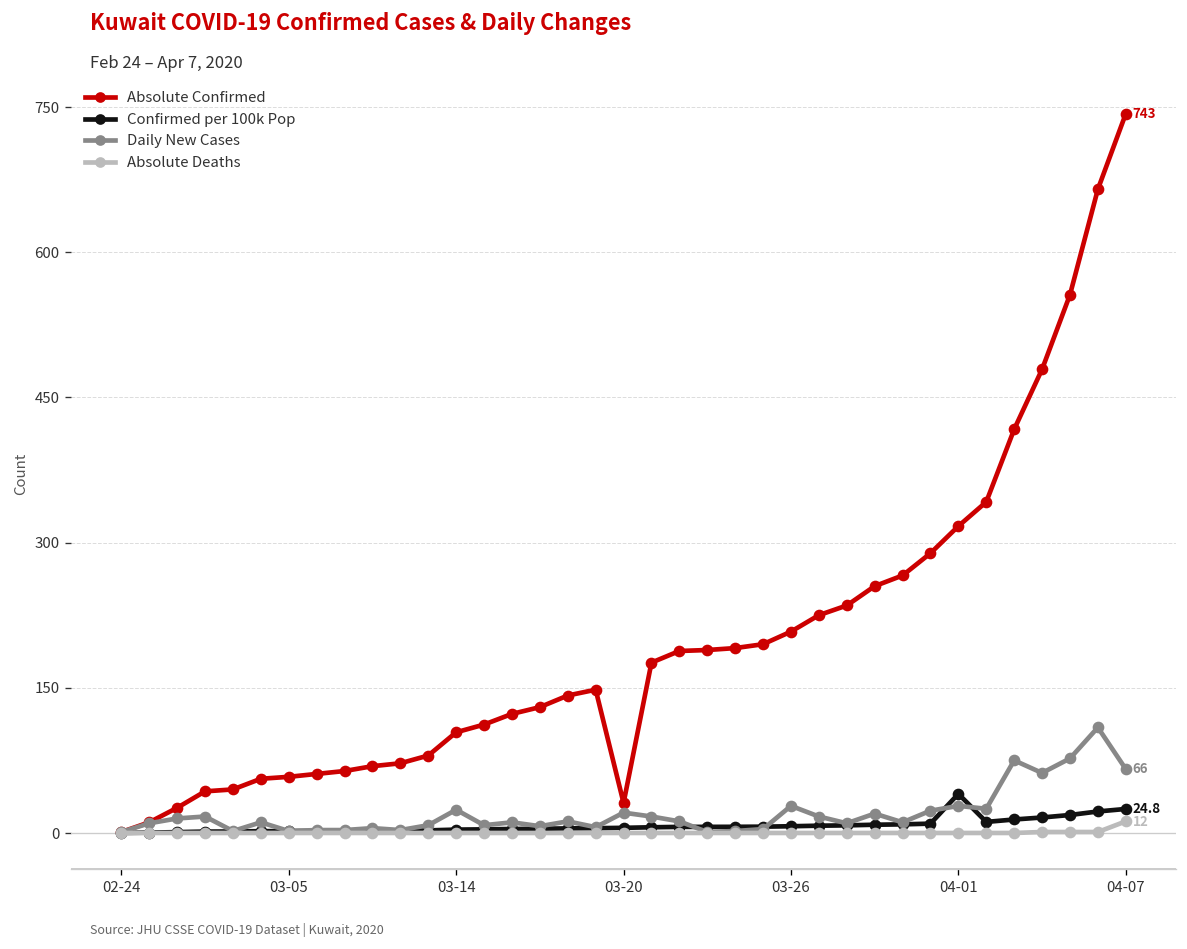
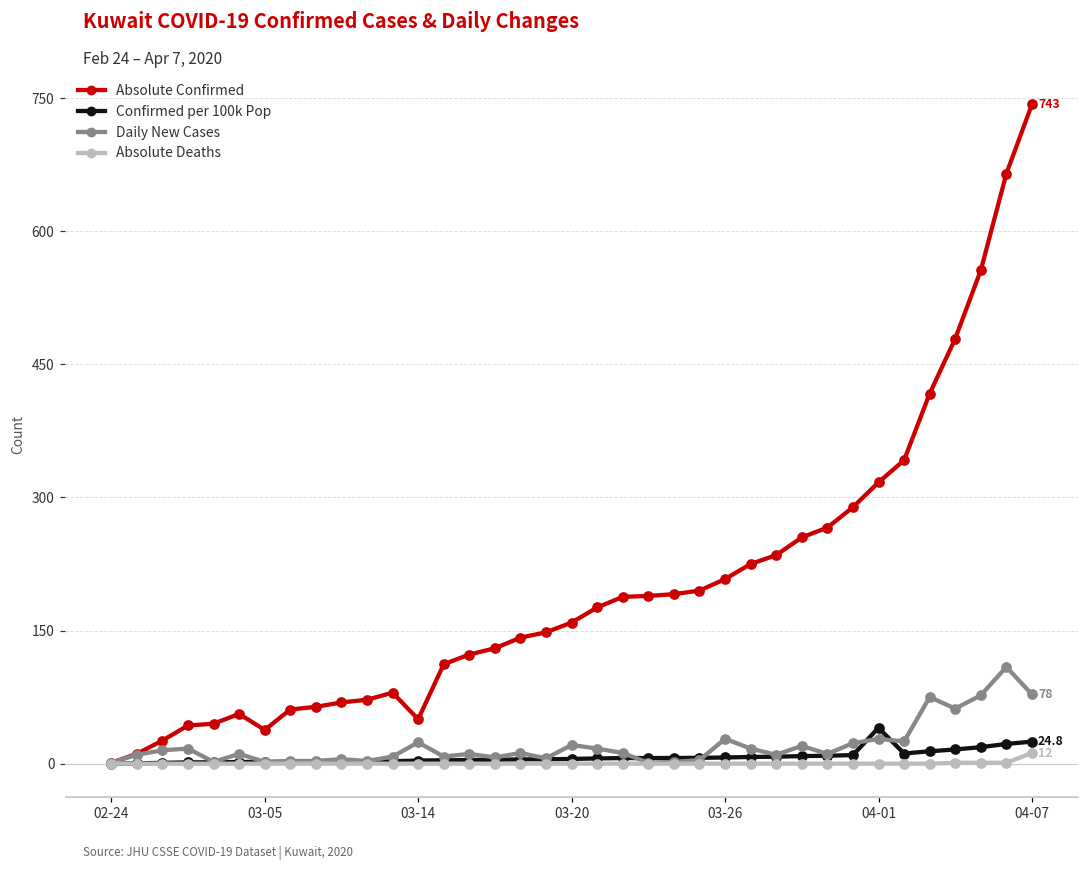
  {
    "Absolute Confirmed": {
-     "03-05": 60,
-     "03-14": 100,
-     "03-20": 30,
+     "03-05": 40,
+     "03-14": 50,
+     "03-20": 160,
      "03-26": 210,
      "04-01": 320
    },
    "Confirmed per 100k Pop": {
      "04-07": 24.8
    },
    "Daily New Cases": {
-     "04-07": 66
+     "04-07": 78
    },
    "Absolute Deaths": {
      "03-14": 0,
      "03-20": 0,
      "03-26": 0,
      "04-01": 0
    }
  }
